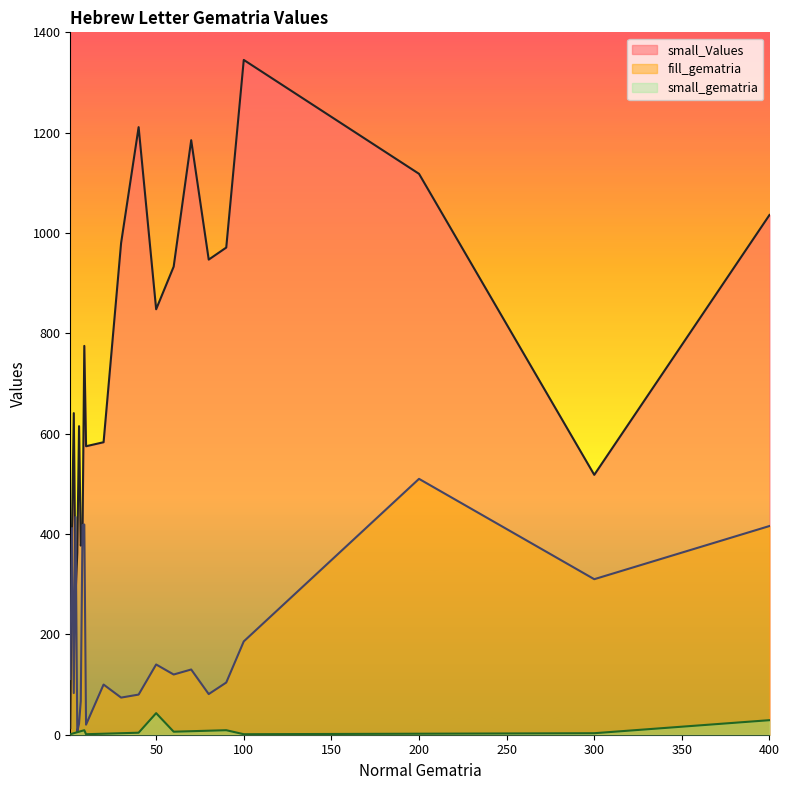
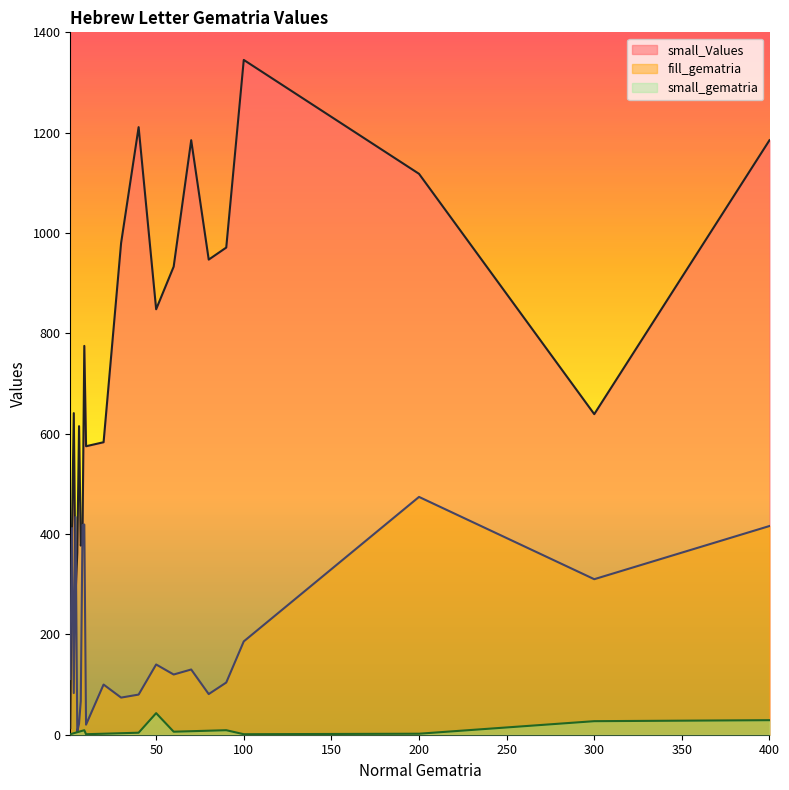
  {
    "small_Values": {
      "50": 850,
      "100": 1350,
      "200": 1120,
-     "300": 520,
-     "400": 1040
+     "300": 640,
+     "400": 1190
    },
    "fill_gematria": {
      "50": 140,
      "100": 190,
-     "200": 510,
+     "200": 470,
      "300": 310,
      "400": 420
    },
    "small_gematria": {
      "50": 40,
      "100": 0,
      "200": 0,
-     "300": 0,
+     "300": 30,
      "400": 30
    }
  }
